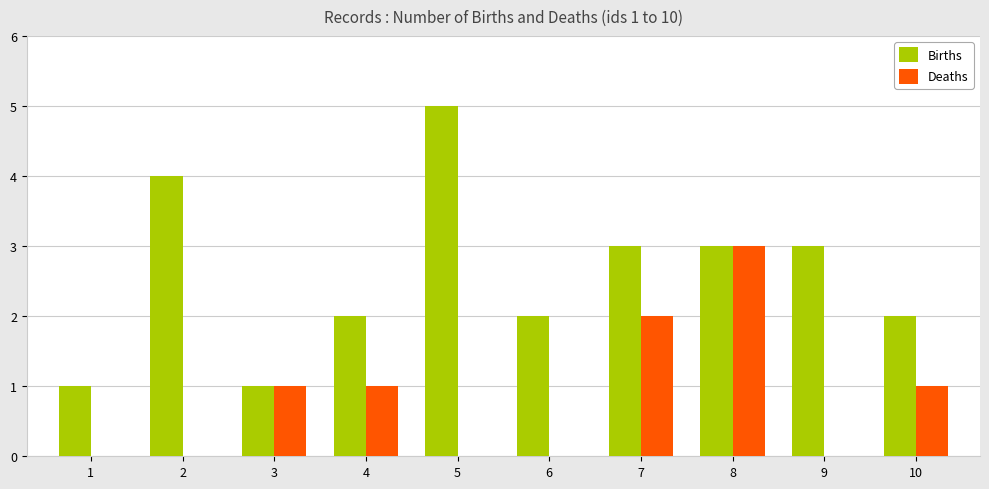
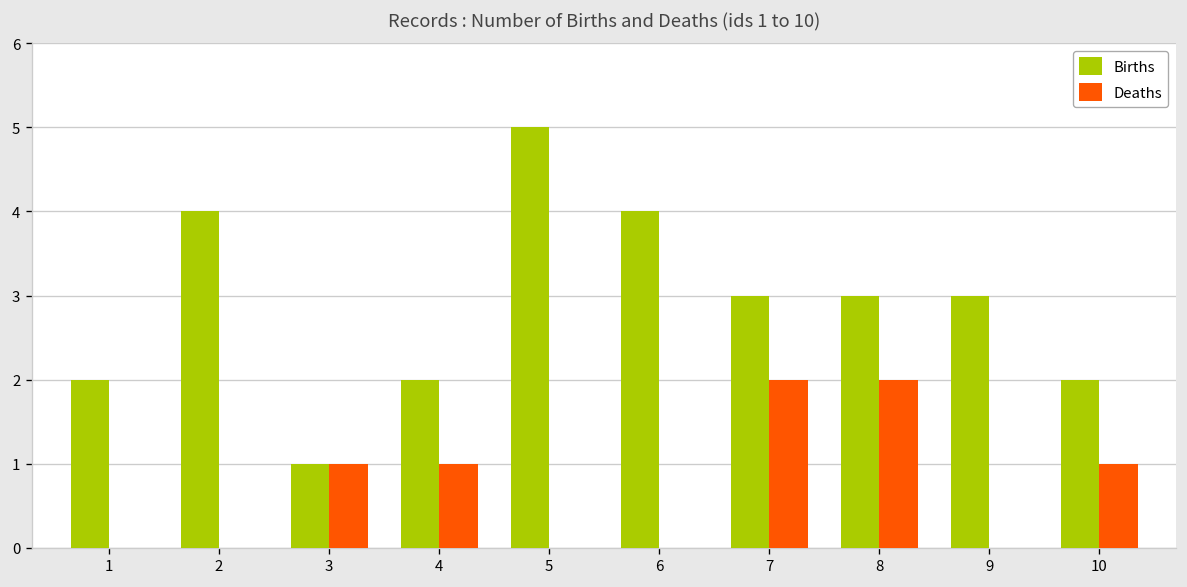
  {
    "Births": {
-     "1": 1,
+     "1": 2,
      "2": 4,
      "3": 1,
      "4": 2,
      "5": 5,
-     "6": 2,
+     "6": 4,
      "7": 3,
      "8": 3,
      "9": 3,
      "10": 2
    },
    "Deaths": {
      "1": 0,
      "2": 0,
      "3": 1,
      "4": 1,
      "5": 0,
      "6": 0,
      "7": 2,
-     "8": 3,
+     "8": 2,
      "9": 0,
      "10": 1
    }
  }
